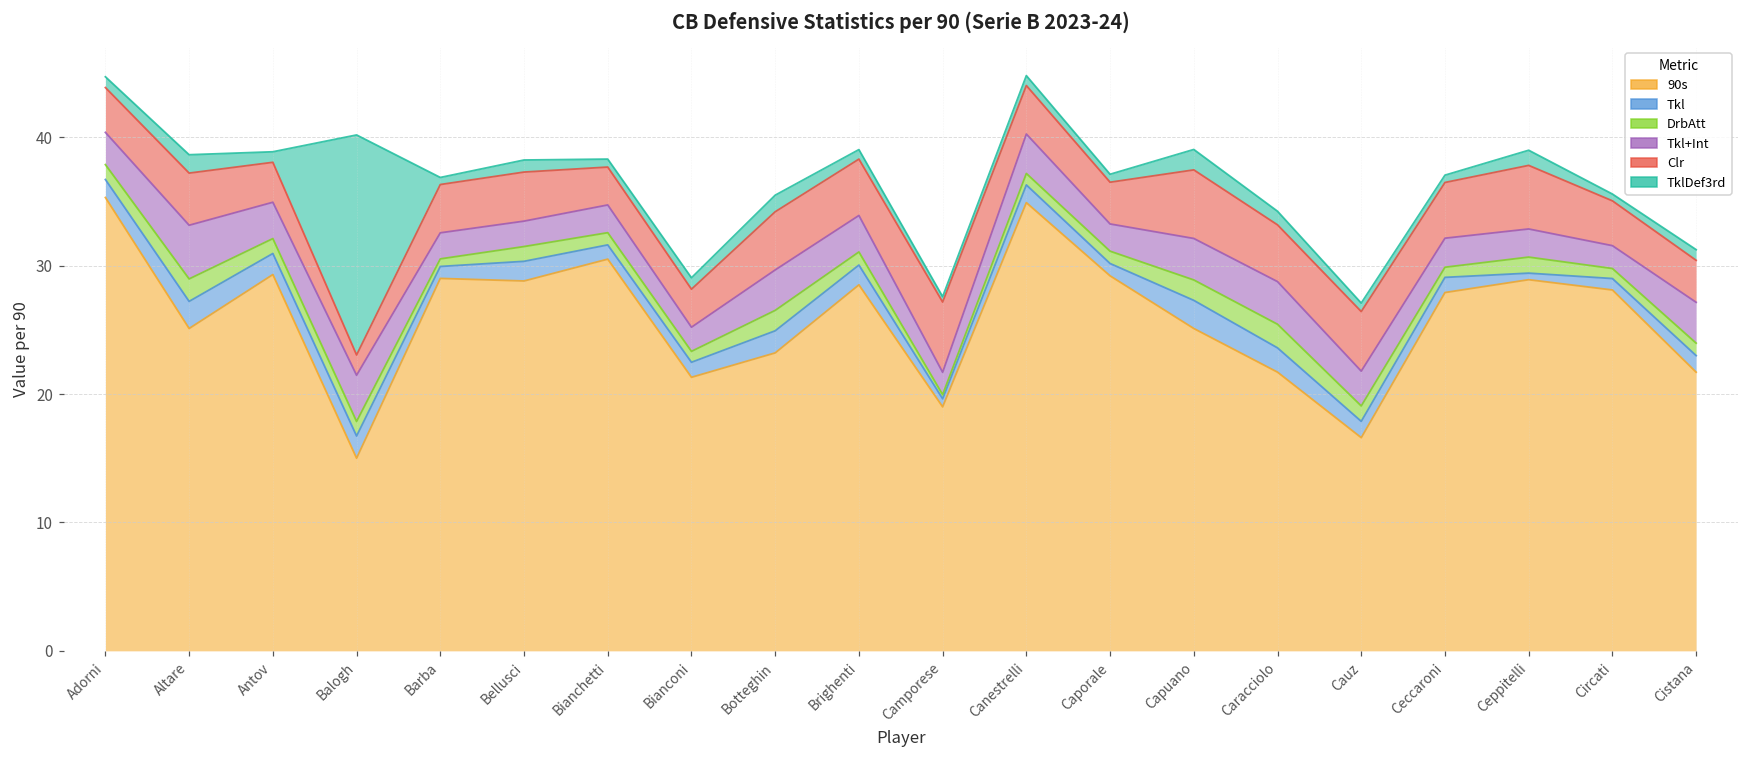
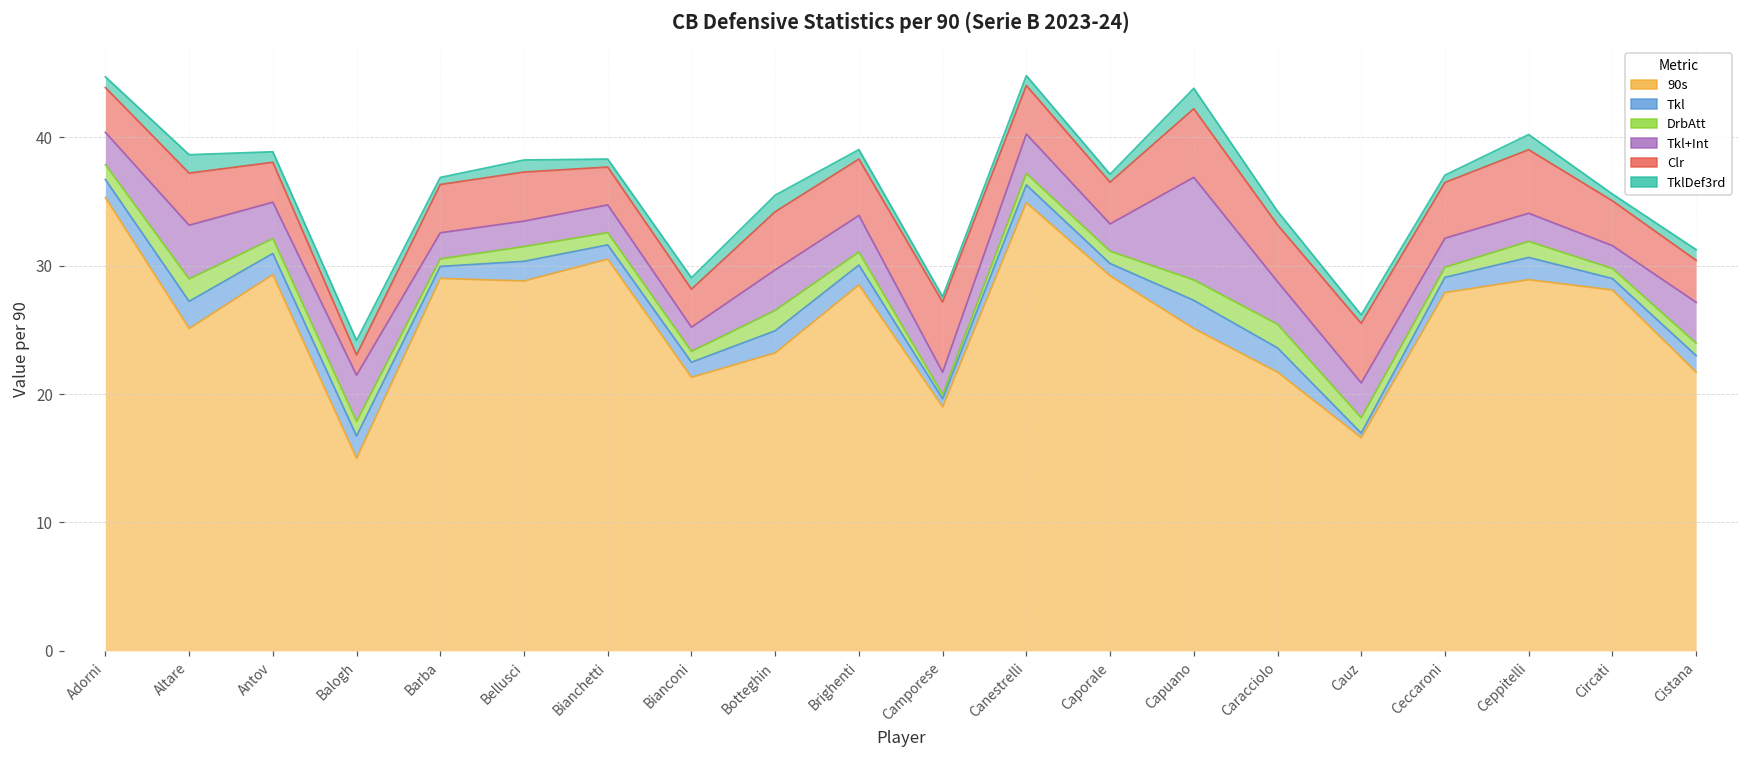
  {
    "90s": {
      "Adorni": 35.3,
      "Altare": 25.1,
      "Antov": 29.3,
      "Balogh": 15.0,
      "Barba": 29.0,
      "Bellusci": 28.8,
      "Bianchetti": 30.5,
      "Bianconi": 21.3,
      "Botteghin": 23.2,
      "Brighenti": 28.5,
      "Camporese": 19.0,
      "Canestrelli": 34.9,
      "Caporale": 29.2,
      "Capuano": 25.1,
      "Caracciolo": 21.7,
      "Cauz": 16.6,
      "Ceccaroni": 27.9,
      "Ceppitelli": 28.9,
      "Circati": 28.1,
      "Cistana": 21.7
    },
    "Tkl": {
      "Adorni": 1.4,
      "Altare": 2.1,
      "Antov": 1.6,
      "Balogh": 1.7,
      "Barba": 0.9,
      "Bellusci": 1.5,
      "Bianchetti": 1.1,
      "Bianconi": 1.2,
      "Botteghin": 1.7,
      "Brighenti": 1.5,
      "Camporese": 0.6,
      "Canestrelli": 1.4,
      "Caporale": 1.0,
      "Capuano": 2.2,
      "Caracciolo": 1.9,
-     "Cauz": 1.3,
+     "Cauz": 0.4,
      "Ceccaroni": 1.2,
-     "Ceppitelli": 0.5,
+     "Ceppitelli": 1.7,
      "Circati": 0.9,
      "Cistana": 1.3
    },
    "DrbAtt": {
      "Adorni": 1.2,
      "Altare": 1.8,
      "Antov": 1.2,
      "Balogh": 1.1,
      "Barba": 0.6,
      "Bellusci": 1.1,
      "Bianchetti": 1.0,
      "Bianconi": 0.9,
      "Botteghin": 1.6,
      "Brighenti": 1.0,
      "Camporese": 0.3,
      "Canestrelli": 0.9,
      "Caporale": 1.0,
      "Capuano": 1.6,
      "Caracciolo": 1.8,
      "Cauz": 1.2,
      "Ceccaroni": 0.8,
      "Ceppitelli": 1.3,
      "Circati": 0.8,
      "Cistana": 1.0
    },
    "Tkl+Int": {
      "Adorni": 2.5,
      "Altare": 4.2,
      "Antov": 2.8,
      "Balogh": 3.6,
      "Barba": 2.0,
      "Bellusci": 2.0,
      "Bianchetti": 2.2,
      "Bianconi": 1.9,
      "Botteghin": 3.1,
      "Brighenti": 2.8,
      "Camporese": 1.7,
      "Canestrelli": 3.1,
      "Caporale": 2.1,
-     "Capuano": 3.2,
+     "Capuano": 8.0,
      "Caracciolo": 3.3,
      "Cauz": 2.7,
      "Ceccaroni": 2.3,
      "Ceppitelli": 2.2,
      "Circati": 1.8,
      "Cistana": 3.2
    },
    "Clr": {
      "Adorni": 3.5,
      "Altare": 4.1,
      "Antov": 3.1,
      "Balogh": 1.6,
      "Barba": 3.8,
      "Bellusci": 3.8,
      "Bianchetti": 3.0,
      "Bianconi": 3.0,
      "Botteghin": 4.5,
      "Brighenti": 4.4,
      "Camporese": 5.5,
      "Canestrelli": 3.8,
      "Caporale": 3.3,
      "Capuano": 5.3,
      "Caracciolo": 4.4,
      "Cauz": 4.6,
      "Ceccaroni": 4.3,
      "Ceppitelli": 5.0,
      "Circati": 3.5,
      "Cistana": 3.3
    },
    "TklDef3rd": {
      "Adorni": 0.8,
      "Altare": 1.4,
      "Antov": 0.8,
-     "Balogh": 17.1,
+     "Balogh": 1.1,
      "Barba": 0.5,
      "Bellusci": 0.9,
      "Bianchetti": 0.6,
      "Bianconi": 0.9,
      "Botteghin": 1.3,
      "Brighenti": 0.7,
      "Camporese": 0.4,
      "Canestrelli": 0.8,
      "Caporale": 0.6,
      "Capuano": 1.6,
      "Caracciolo": 1.1,
      "Cauz": 0.7,
      "Ceccaroni": 0.6,
      "Ceppitelli": 1.2,
      "Circati": 0.5,
      "Cistana": 0.8
    }
  }
